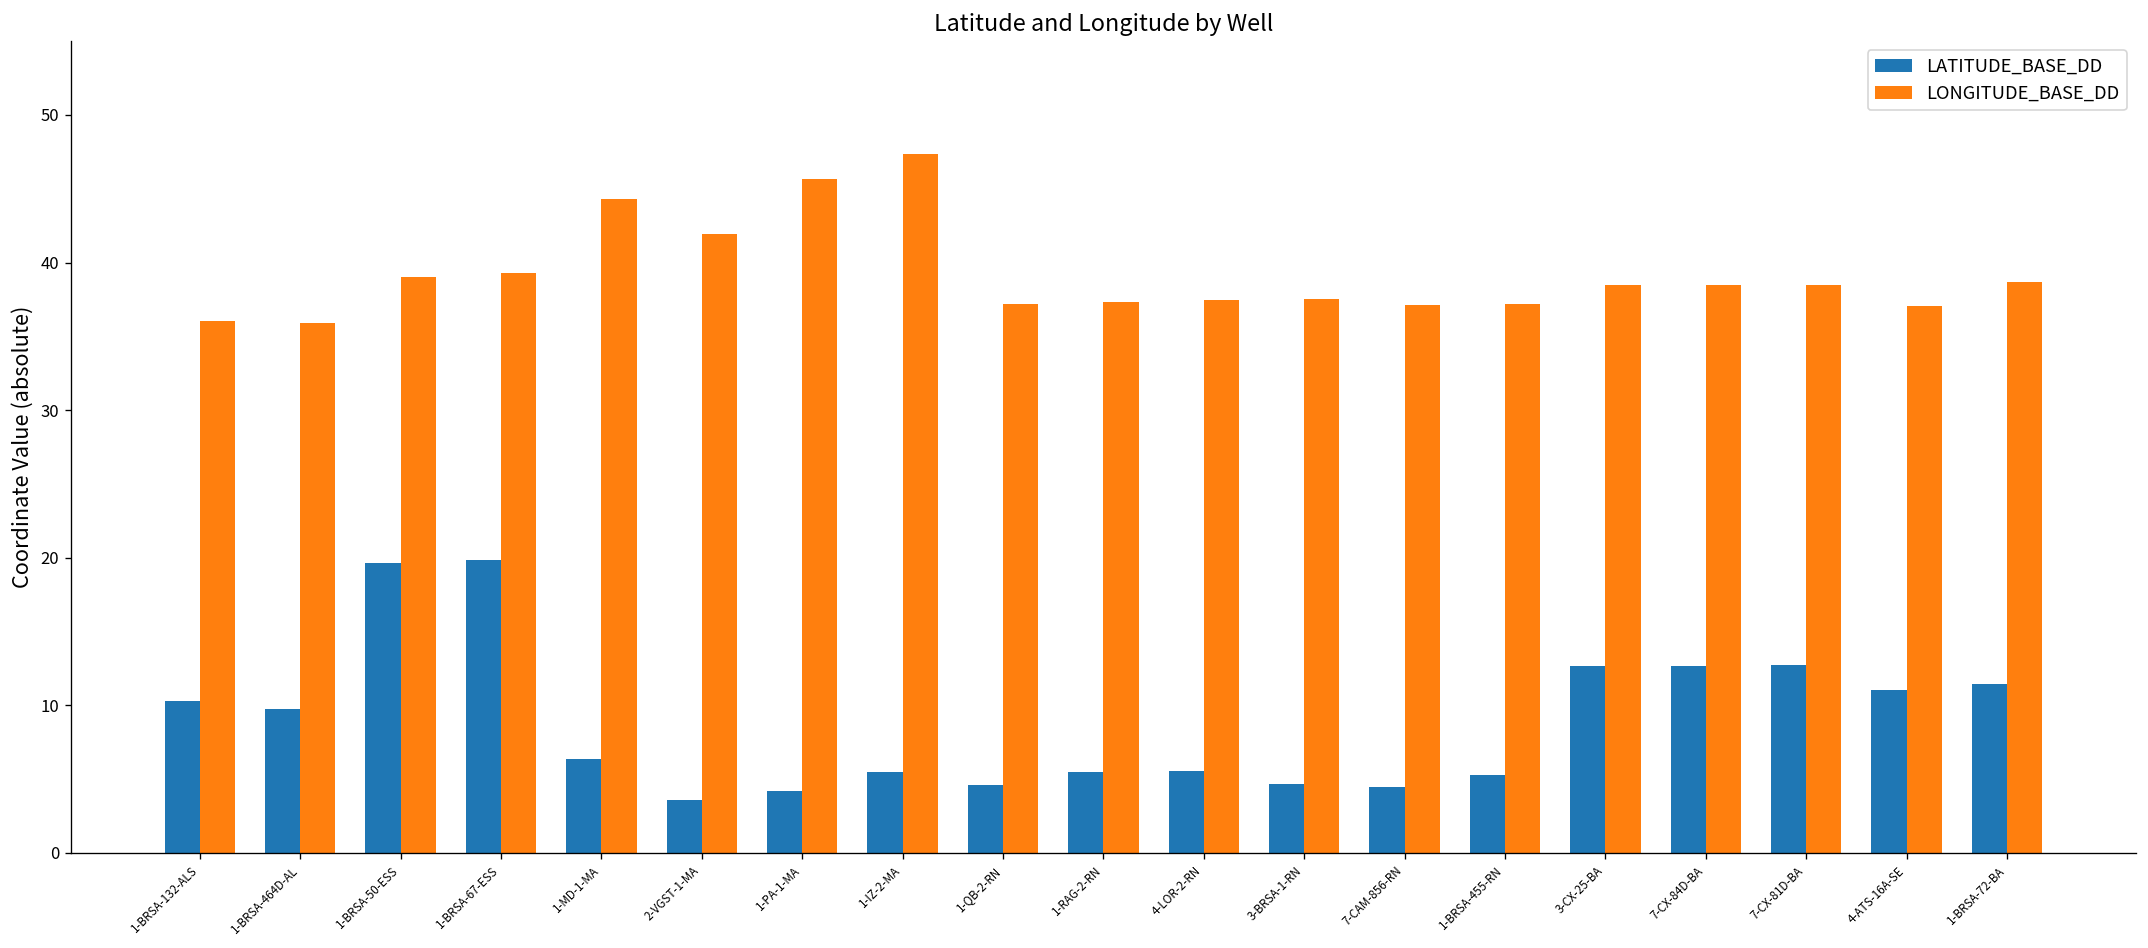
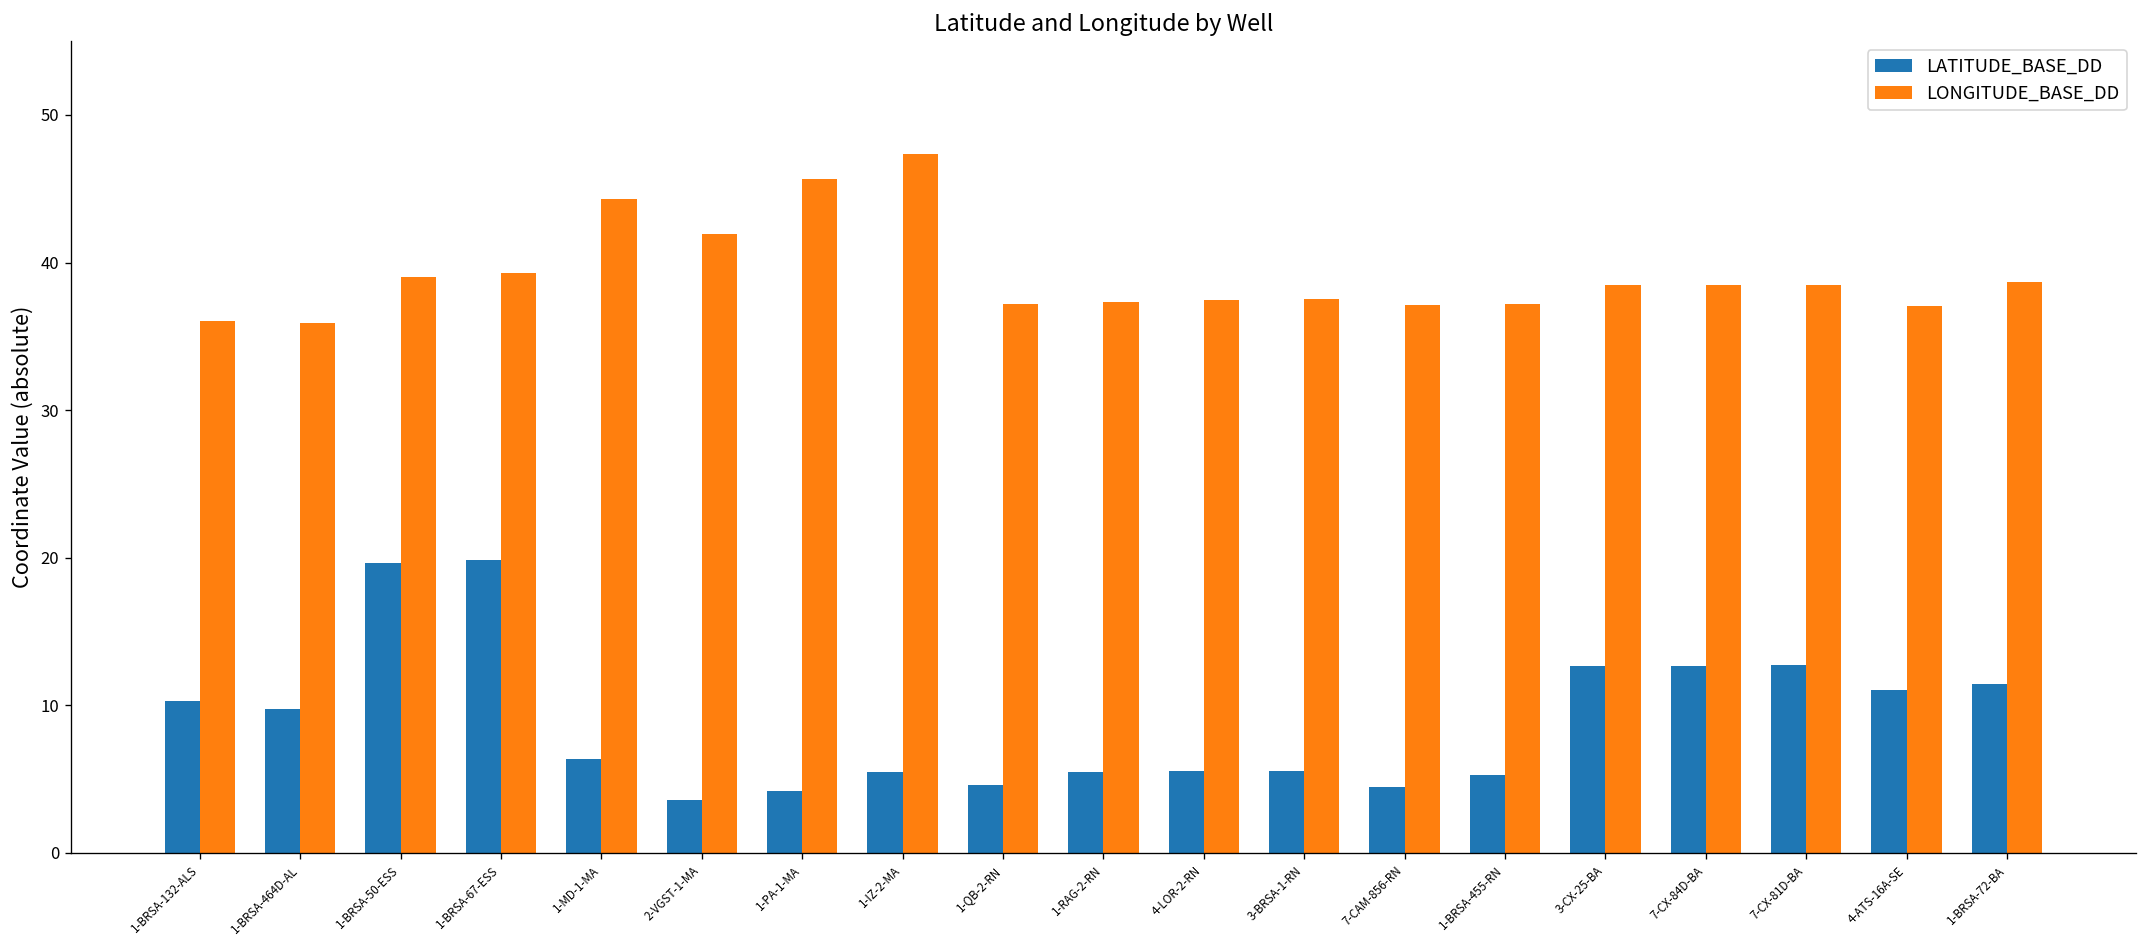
  {
    "LATITUDE_BASE_DD": {
      "1-BRSA-132-ALS": 10.3,
      "1-BRSA-464D-AL": 9.7,
      "1-BRSA-50-ESS": 19.6,
      "1-BRSA-67-ESS": 19.9,
      "1-MD-1-MA": 6.4,
      "2-VGST-1-MA": 3.5,
      "1-PA-1-MA": 4.2,
      "1-IZ-2-MA": 5.5,
      "1-QB-2-RN": 4.6,
      "1-RAG-2-RN": 5.5,
      "4-LOR-2-RN": 5.5,
-     "3-BRSA-1-RN": 4.7,
+     "3-BRSA-1-RN": 5.5,
      "7-CAM-856-RN": 4.4,
      "1-BRSA-455-RN": 5.3,
      "3-CX-25-BA": 12.6,
      "7-CX-84D-BA": 12.6,
      "7-CX-81D-BA": 12.7,
      "4-ATS-16A-SE": 11.0,
      "1-BRSA-72-BA": 11.4
    },
    "LONGITUDE_BASE_DD": {
      "1-BRSA-132-ALS": 36.1,
      "1-BRSA-464D-AL": 35.9,
      "1-BRSA-50-ESS": 39.0,
      "1-BRSA-67-ESS": 39.3,
      "1-MD-1-MA": 44.3,
      "2-VGST-1-MA": 42.0,
      "1-PA-1-MA": 45.7,
      "1-IZ-2-MA": 47.4,
      "1-QB-2-RN": 37.2,
      "1-RAG-2-RN": 37.3,
      "4-LOR-2-RN": 37.5,
      "3-BRSA-1-RN": 37.5,
      "7-CAM-856-RN": 37.2,
      "1-BRSA-455-RN": 37.2,
      "3-CX-25-BA": 38.5,
      "7-CX-84D-BA": 38.5,
      "7-CX-81D-BA": 38.5,
      "4-ATS-16A-SE": 37.1,
      "1-BRSA-72-BA": 38.7
    }
  }
